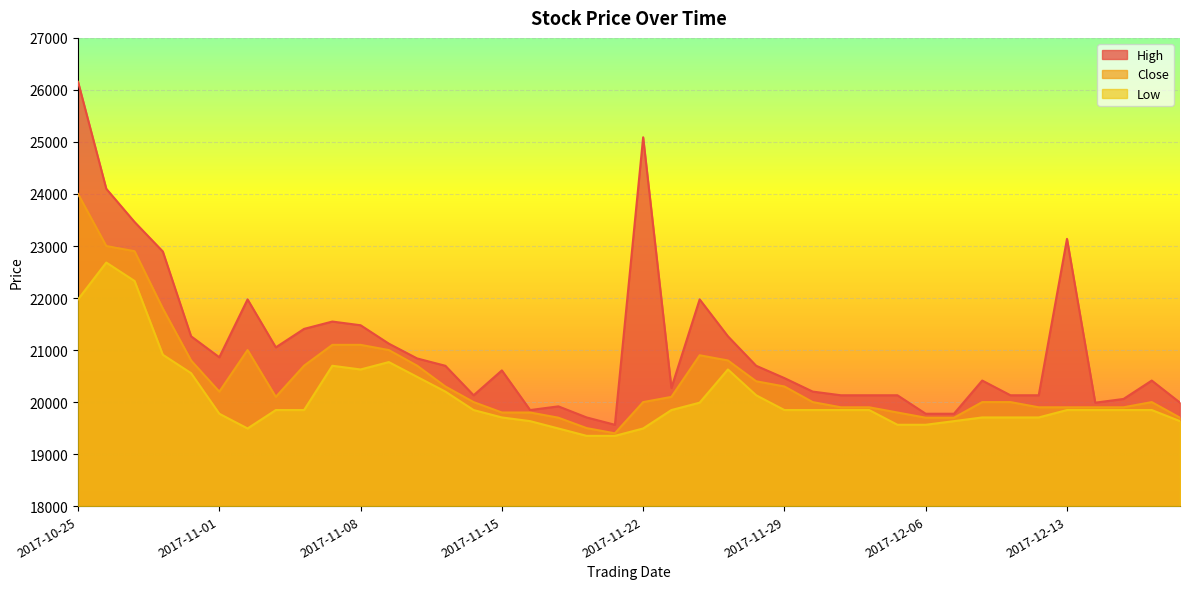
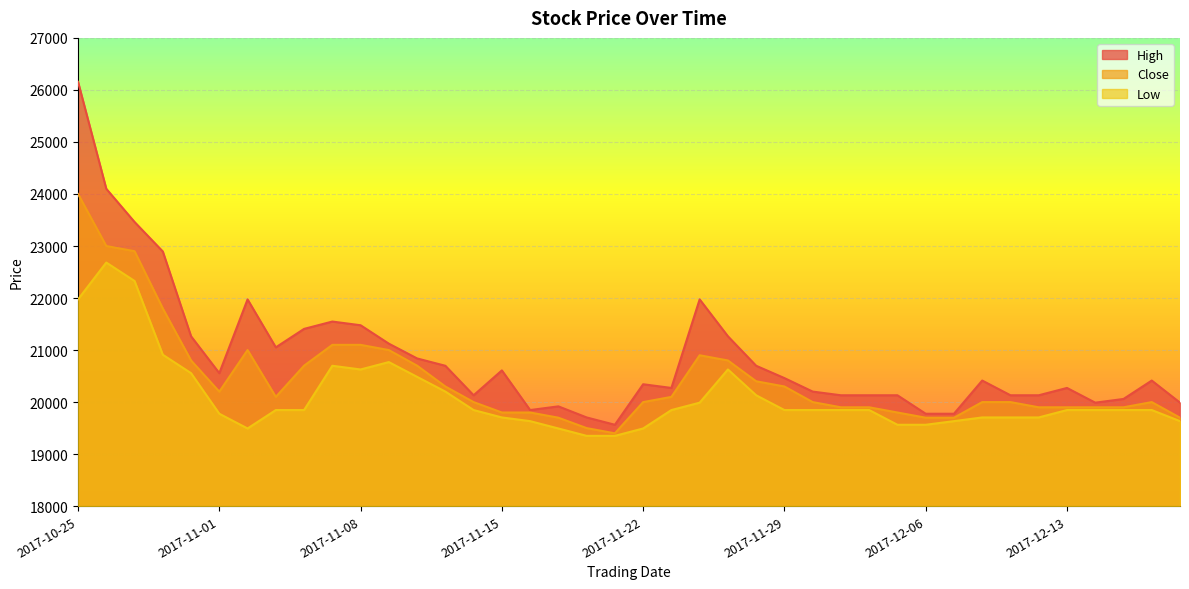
  {
    "High": {
      "2017-10-25": 26200,
-     "2017-11-01": 20900,
+     "2017-11-01": 20600,
      "2017-11-08": 21500,
      "2017-11-15": 20600,
-     "2017-11-22": 25100,
+     "2017-11-22": 20300,
      "2017-11-29": 20500,
      "2017-12-06": 19800,
-     "2017-12-13": 23100
+     "2017-12-13": 20300
    }
  }
